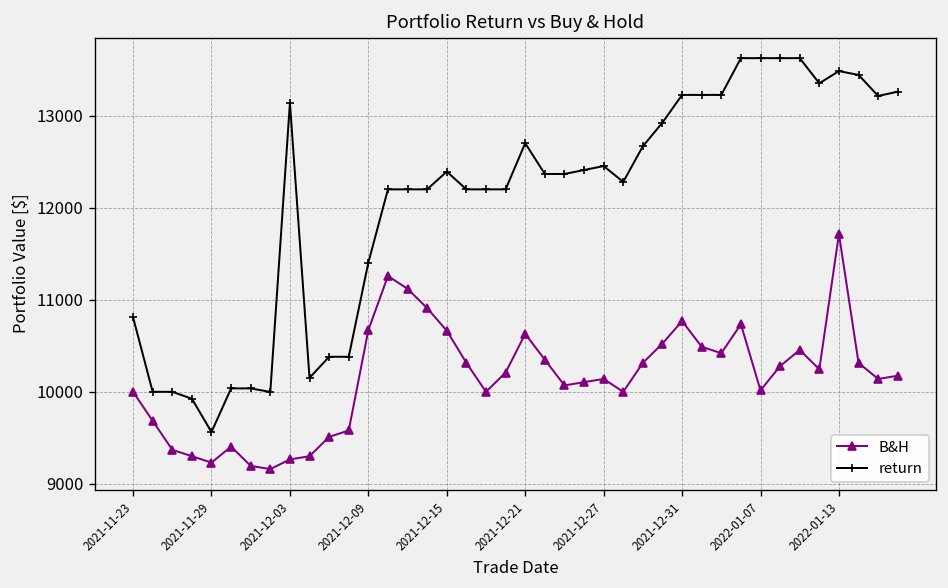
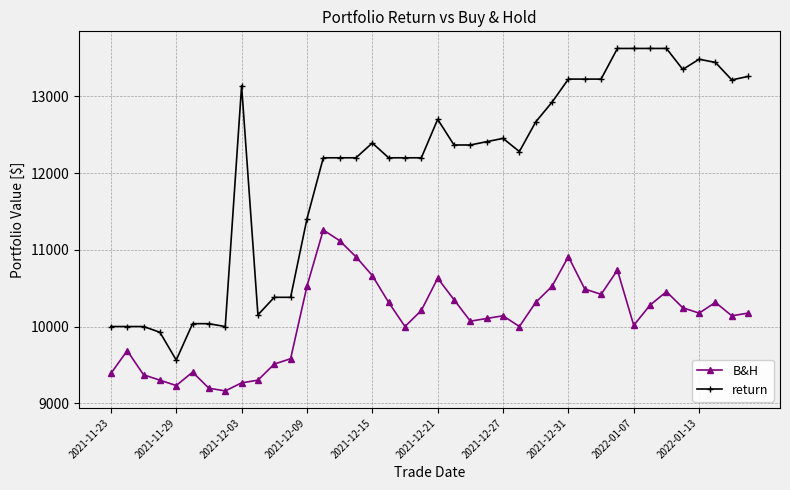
  {
    "B&H": {
-     "2021-11-23": 10000,
+     "2021-11-23": 9400,
      "2021-11-29": 9200,
      "2021-12-03": 9300,
-     "2021-12-09": 10700,
+     "2021-12-09": 10500,
      "2021-12-15": 10700,
      "2021-12-21": 10600,
      "2021-12-27": 10100,
-     "2021-12-31": 10800,
+     "2021-12-31": 10900,
      "2022-01-07": 10000,
-     "2022-01-13": 11700
+     "2022-01-13": 10200
    },
    "return": {
-     "2021-11-23": 10800,
+     "2021-11-23": 10000,
      "2021-11-29": 9600,
      "2021-12-03": 13100,
      "2021-12-09": 11400,
      "2021-12-15": 12400,
      "2021-12-21": 12700,
      "2021-12-27": 12500,
      "2021-12-31": 13200,
      "2022-01-07": 13600,
      "2022-01-13": 13500
    }
  }
